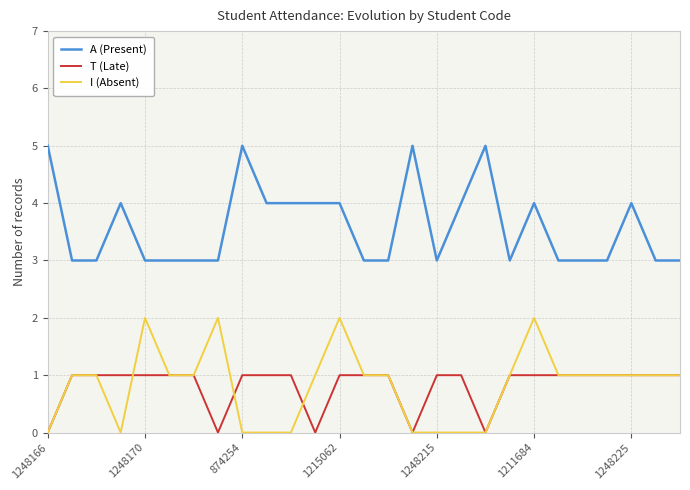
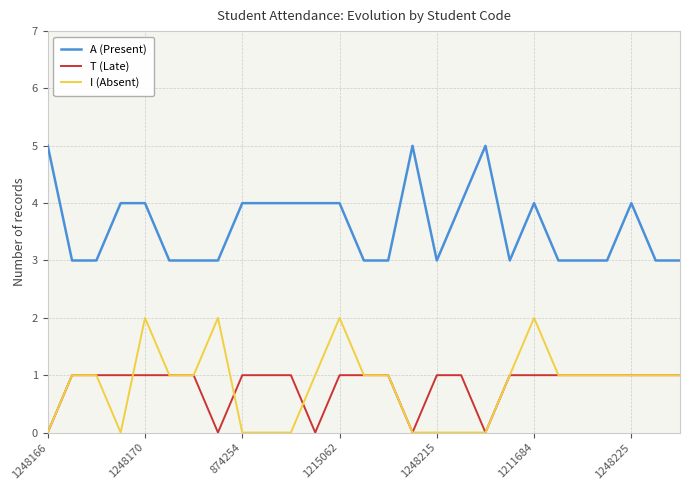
  {
    "A (Present)": {
      "1248166": 5,
-     "1248170": 3,
-     "874254": 5,
+     "1248170": 4,
+     "874254": 4,
      "1215062": 4,
      "1248215": 3,
      "1211684": 4,
      "1248225": 4
    },
    "T (Late)": {
      "1248170": 1,
      "874254": 1,
      "1215062": 1,
      "1248215": 1,
      "1211684": 1
    },
    "I (Absent)": {
      "1248170": 2,
      "874254": 0,
      "1215062": 2,
      "1248215": 0,
      "1211684": 2
    }
  }
